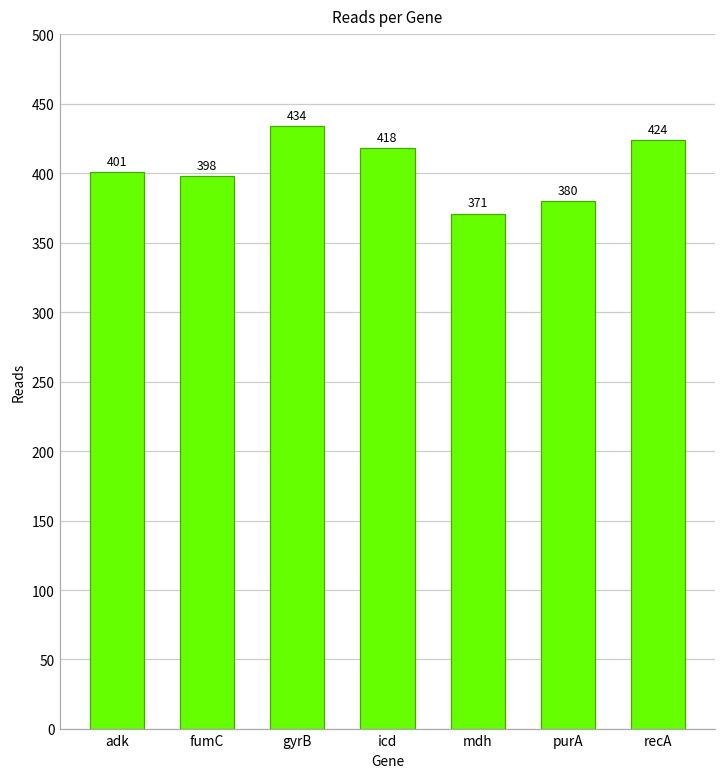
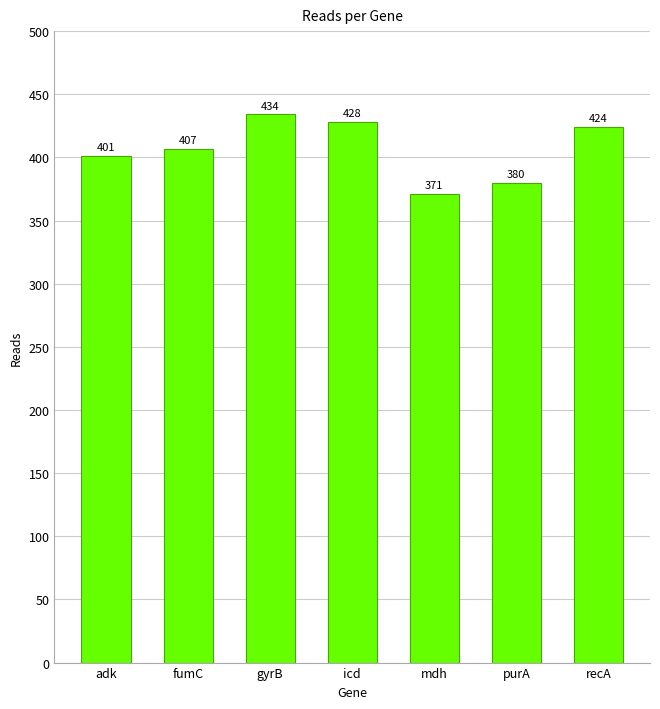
  {
    "adk": 401,
-   "fumC": 398,
+   "fumC": 407,
    "gyrB": 434,
-   "icd": 418,
+   "icd": 428,
    "mdh": 371,
    "purA": 380,
    "recA": 424
  }
